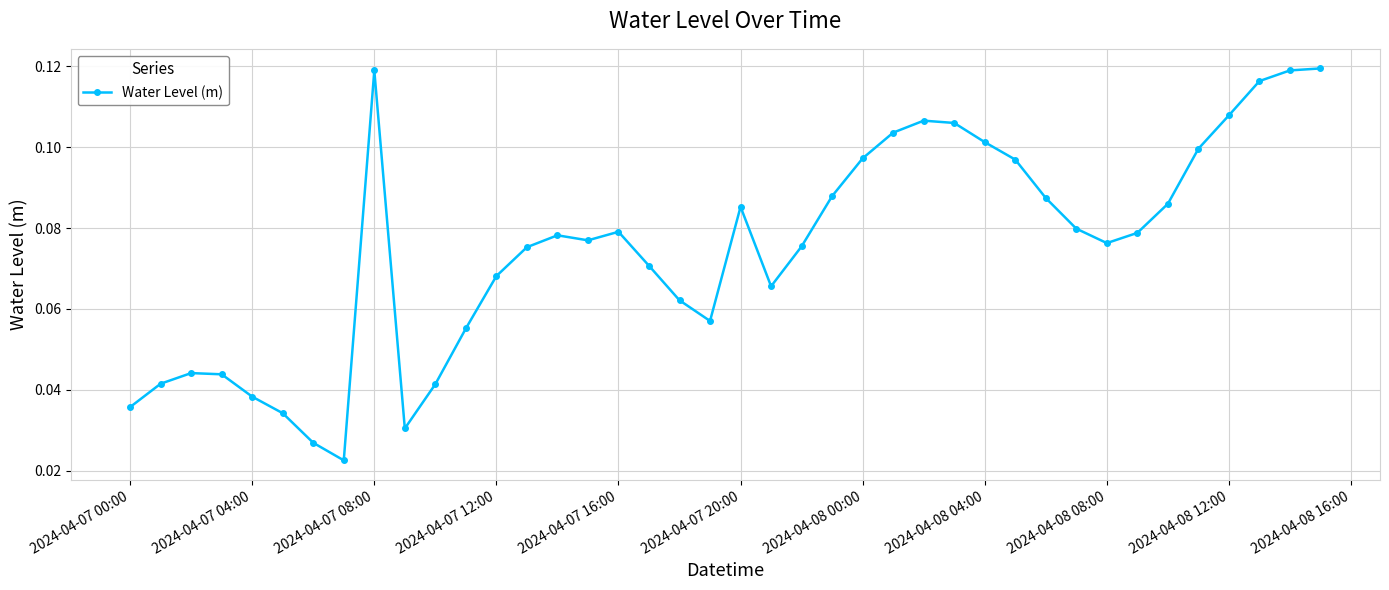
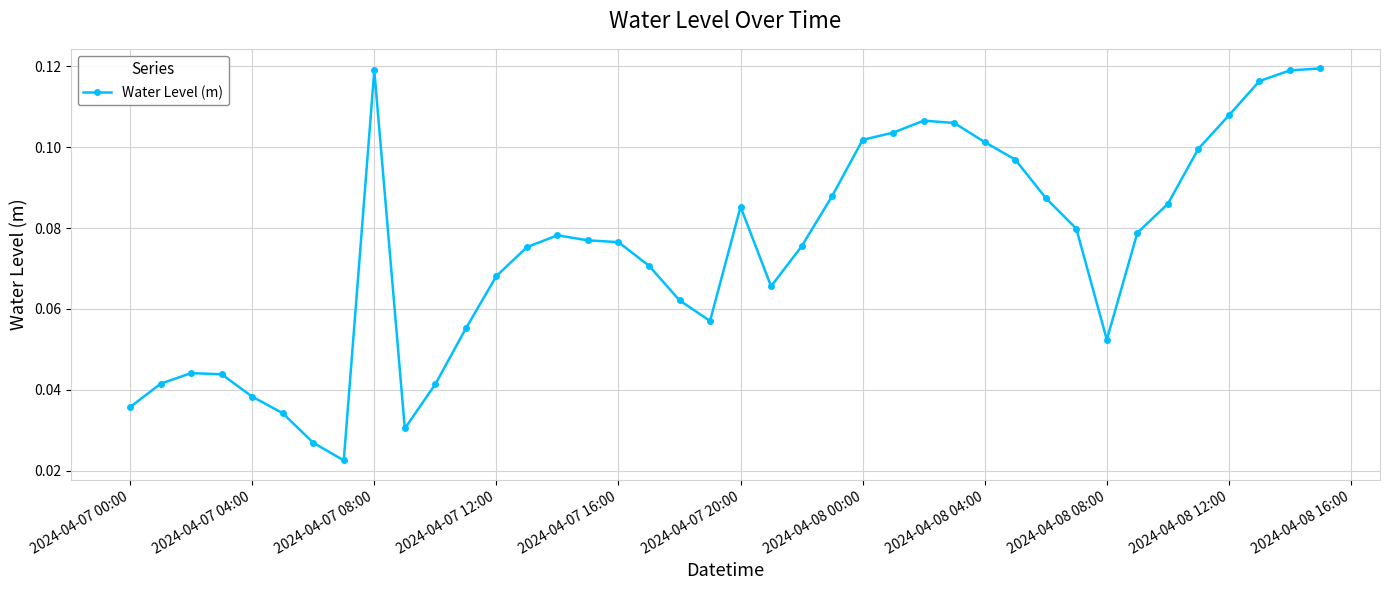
  {
    "2024-04-07 00:00": 0.036,
    "2024-04-07 04:00": 0.038,
    "2024-04-07 08:00": 0.119,
    "2024-04-07 12:00": 0.068,
-   "2024-04-07 16:00": 0.079,
+   "2024-04-07 16:00": 0.077,
    "2024-04-07 20:00": 0.085,
-   "2024-04-08 00:00": 0.097,
+   "2024-04-08 00:00": 0.102,
    "2024-04-08 04:00": 0.101,
-   "2024-04-08 08:00": 0.076,
+   "2024-04-08 08:00": 0.052,
    "2024-04-08 12:00": 0.108
  }
